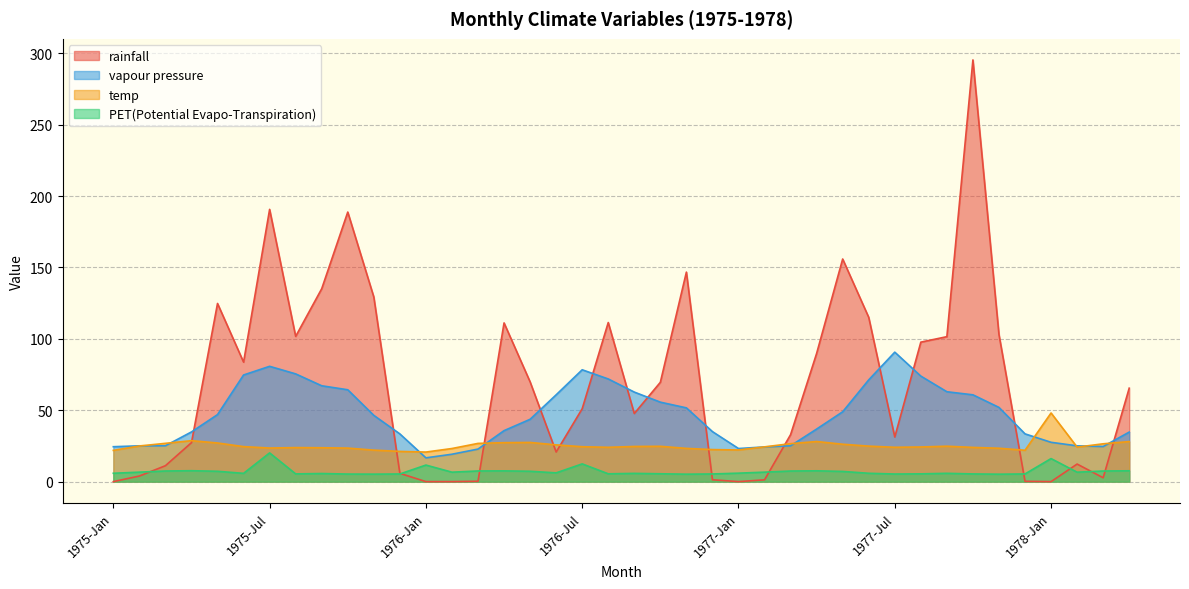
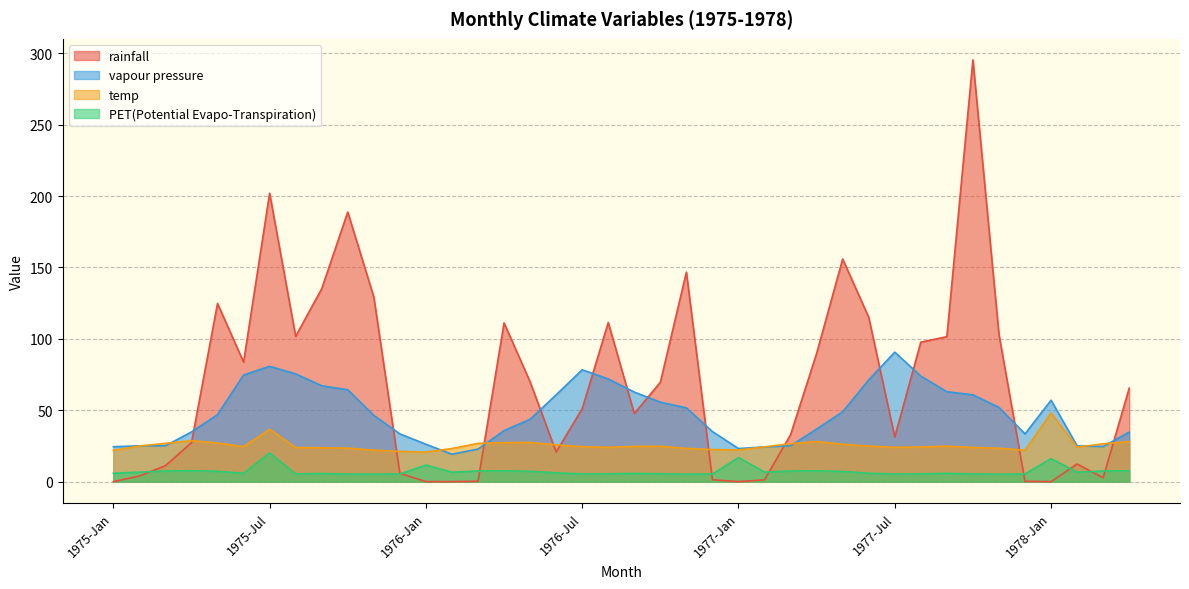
  {
    "rainfall": {
      "1975-Jan": 0,
-     "1975-Jul": 191,
+     "1975-Jul": 202,
      "1976-Jan": 0,
      "1976-Jul": 51,
      "1977-Jan": 0,
      "1977-Jul": 31,
      "1978-Jan": 0
    },
    "vapour pressure": {
      "1975-Jan": 24,
      "1975-Jul": 81,
-     "1976-Jan": 17,
+     "1976-Jan": 26,
      "1976-Jul": 78,
      "1977-Jul": 91,
-     "1978-Jan": 28
+     "1978-Jan": 57
    },
    "temp": {
      "1975-Jan": 22,
-     "1975-Jul": 24,
+     "1975-Jul": 37,
      "1976-Jan": 21,
      "1976-Jul": 24,
      "1977-Jul": 24,
      "1978-Jan": 48
    },
    "PET(Potential Evapo-Transpiration)": {
      "1975-Jan": 6,
      "1975-Jul": 20,
      "1976-Jan": 12,
-     "1976-Jul": 12,
-     "1977-Jan": 6,
+     "1976-Jul": 5,
+     "1977-Jan": 17,
      "1977-Jul": 5,
      "1978-Jan": 16
    }
  }
